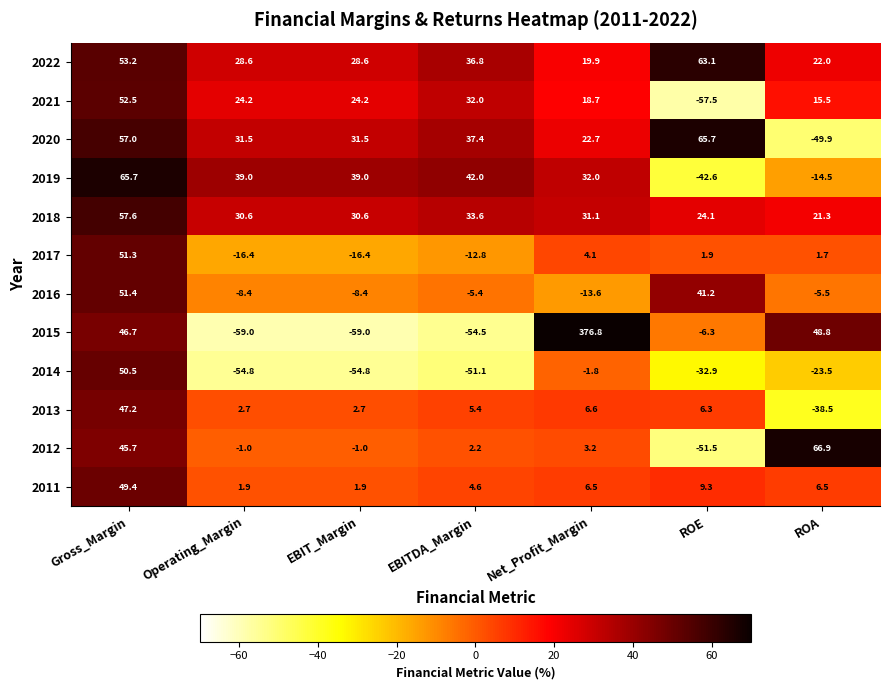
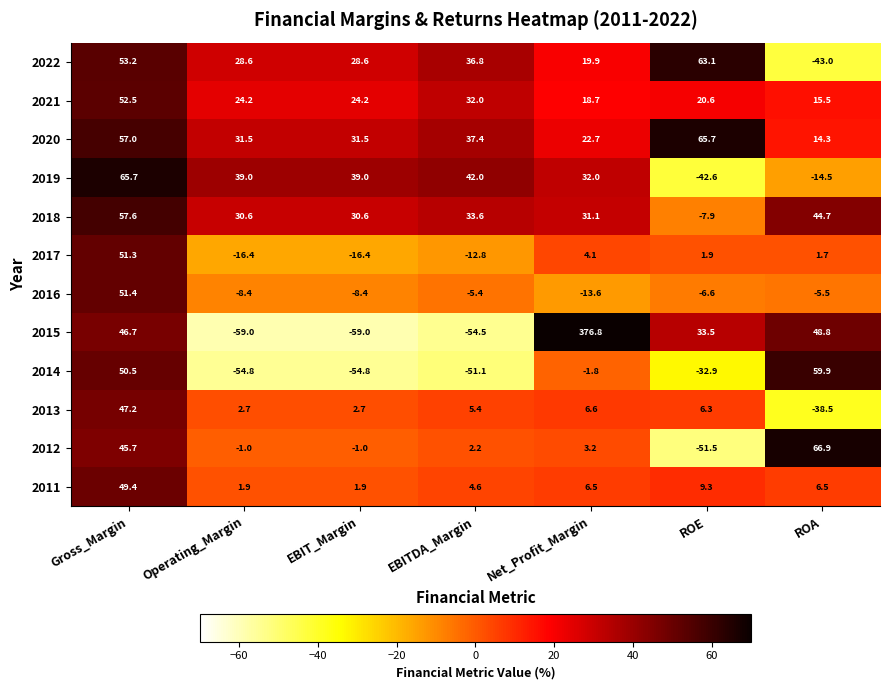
  {
    "2022": {
      "Gross_Margin": 53.2,
      "Operating_Margin": 28.6,
      "EBIT_Margin": 28.6,
      "EBITDA_Margin": 36.8,
      "Net_Profit_Margin": 19.9,
      "ROE": 63.1,
-     "ROA": 22.0
+     "ROA": -43.0
    },
    "2021": {
      "Gross_Margin": 52.5,
      "Operating_Margin": 24.2,
      "EBIT_Margin": 24.2,
      "EBITDA_Margin": 32.0,
      "Net_Profit_Margin": 18.7,
-     "ROE": -57.5,
+     "ROE": 20.6,
      "ROA": 15.5
    },
    "2020": {
      "Gross_Margin": 57.0,
      "Operating_Margin": 31.5,
      "EBIT_Margin": 31.5,
      "EBITDA_Margin": 37.4,
      "Net_Profit_Margin": 22.7,
      "ROE": 65.7,
-     "ROA": -49.9
+     "ROA": 14.3
    },
    "2019": {
      "Gross_Margin": 65.7,
      "Operating_Margin": 39.0,
      "EBIT_Margin": 39.0,
      "EBITDA_Margin": 42.0,
      "Net_Profit_Margin": 32.0,
      "ROE": -42.6,
      "ROA": -14.5
    },
    "2018": {
      "Gross_Margin": 57.6,
      "Operating_Margin": 30.6,
      "EBIT_Margin": 30.6,
      "EBITDA_Margin": 33.6,
      "Net_Profit_Margin": 31.1,
-     "ROE": 24.1,
-     "ROA": 21.3
+     "ROE": -7.9,
+     "ROA": 44.7
    },
    "2017": {
      "Gross_Margin": 51.3,
      "Operating_Margin": -16.4,
      "EBIT_Margin": -16.4,
      "EBITDA_Margin": -12.8,
      "Net_Profit_Margin": 4.1,
      "ROE": 1.9,
      "ROA": 1.7
    },
    "2016": {
      "Gross_Margin": 51.4,
      "Operating_Margin": -8.4,
      "EBIT_Margin": -8.4,
      "EBITDA_Margin": -5.4,
      "Net_Profit_Margin": -13.6,
-     "ROE": 41.2,
+     "ROE": -6.6,
      "ROA": -5.5
    },
    "2015": {
      "Gross_Margin": 46.7,
      "Operating_Margin": -59.0,
      "EBIT_Margin": -59.0,
      "EBITDA_Margin": -54.5,
      "Net_Profit_Margin": 376.8,
-     "ROE": -6.3,
+     "ROE": 33.5,
      "ROA": 48.8
    },
    "2014": {
      "Gross_Margin": 50.5,
      "Operating_Margin": -54.8,
      "EBIT_Margin": -54.8,
      "EBITDA_Margin": -51.1,
      "Net_Profit_Margin": -1.8,
      "ROE": -32.9,
-     "ROA": -23.5
+     "ROA": 59.9
    },
    "2013": {
      "Gross_Margin": 47.2,
      "Operating_Margin": 2.7,
      "EBIT_Margin": 2.7,
      "EBITDA_Margin": 5.4,
      "Net_Profit_Margin": 6.6,
      "ROE": 6.3,
      "ROA": -38.5
    },
    "2012": {
      "Gross_Margin": 45.7,
      "Operating_Margin": -1.0,
      "EBIT_Margin": -1.0,
      "EBITDA_Margin": 2.2,
      "Net_Profit_Margin": 3.2,
      "ROE": -51.5,
      "ROA": 66.9
    },
    "2011": {
      "Gross_Margin": 49.4,
      "Operating_Margin": 1.9,
      "EBIT_Margin": 1.9,
      "EBITDA_Margin": 4.6,
      "Net_Profit_Margin": 6.5,
      "ROE": 9.3,
      "ROA": 6.5
    }
  }
